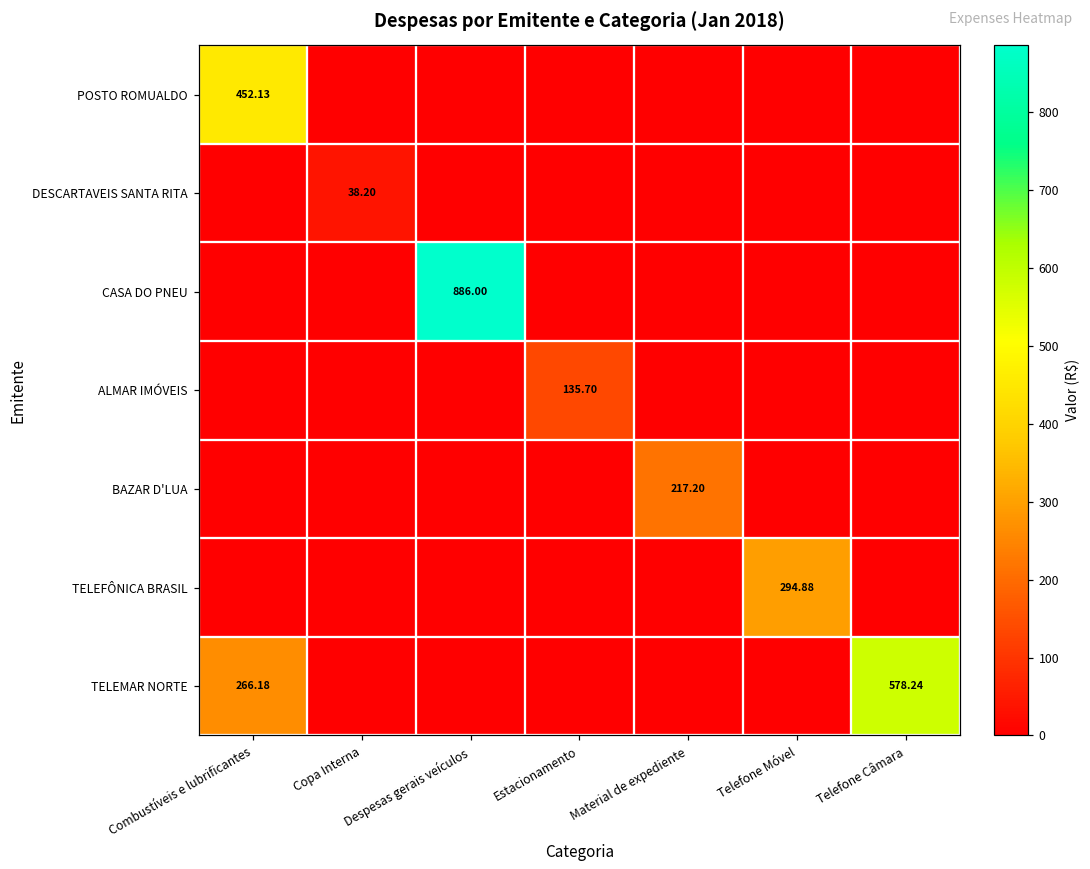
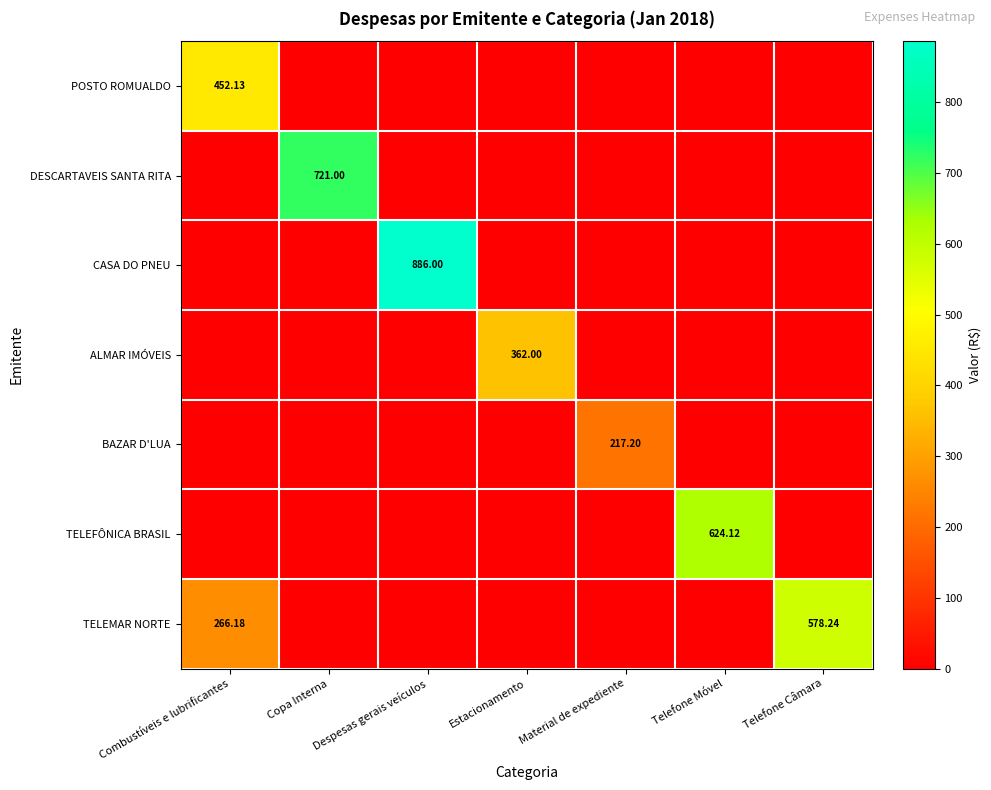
  {
    "POSTO ROMUALDO": {
      "Combustíveis e lubrificantes": 452.13
    },
    "DESCARTAVEIS SANTA RITA": {
-     "Copa Interna": 38.20
+     "Copa Interna": 721.00
    },
    "CASA DO PNEU": {
      "Despesas gerais veículos": 886.00
    },
    "ALMAR IMÓVEIS": {
-     "Estacionamento": 135.70
+     "Estacionamento": 362.00
    },
    "BAZAR D'LUA": {
      "Material de expediente": 217.20
    },
    "TELEFÔNICA BRASIL": {
-     "Telefone Móvel": 294.88
+     "Telefone Móvel": 624.12
    },
    "TELEMAR NORTE": {
      "Combustíveis e lubrificantes": 266.18,
      "Telefone Câmara": 578.24
    }
  }
